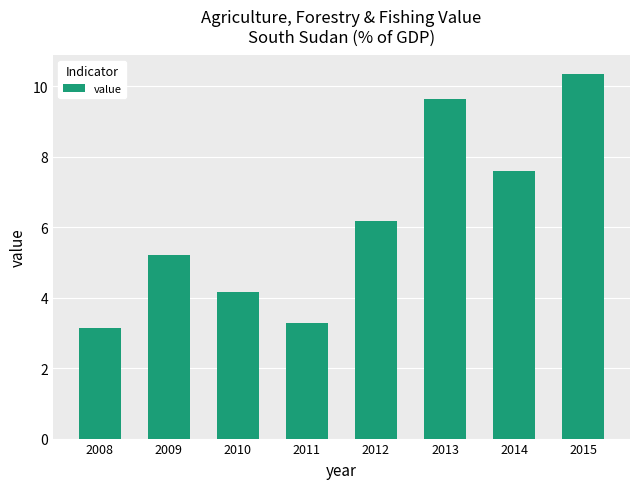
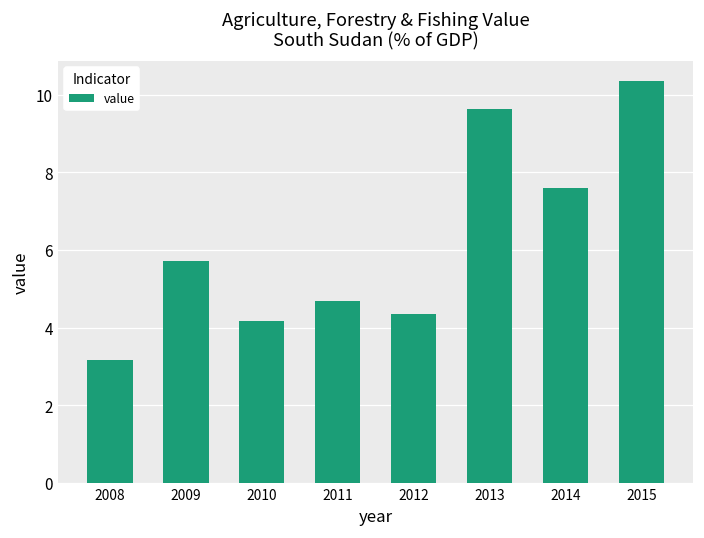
  {
    "2008": 3.2,
-   "2009": 5.2,
+   "2009": 5.7,
    "2010": 4.2,
-   "2011": 3.3,
-   "2012": 6.2,
+   "2011": 4.7,
+   "2012": 4.3,
    "2013": 9.6,
    "2014": 7.6,
    "2015": 10.4
  }
